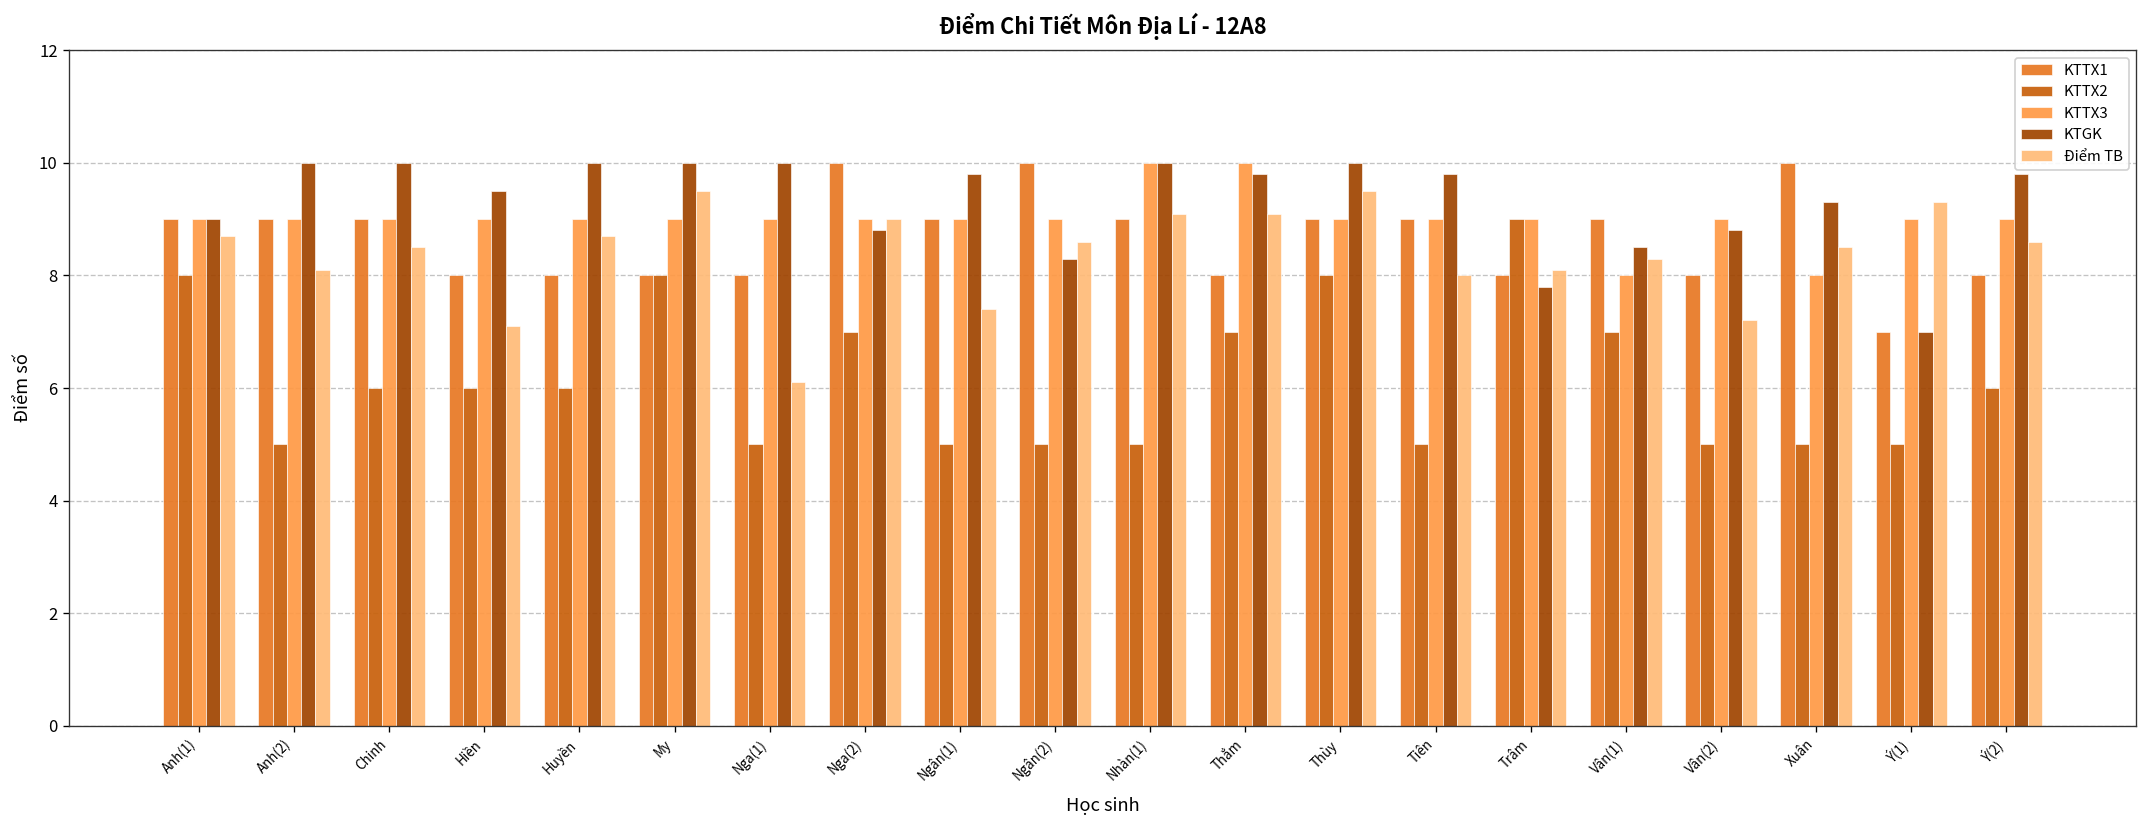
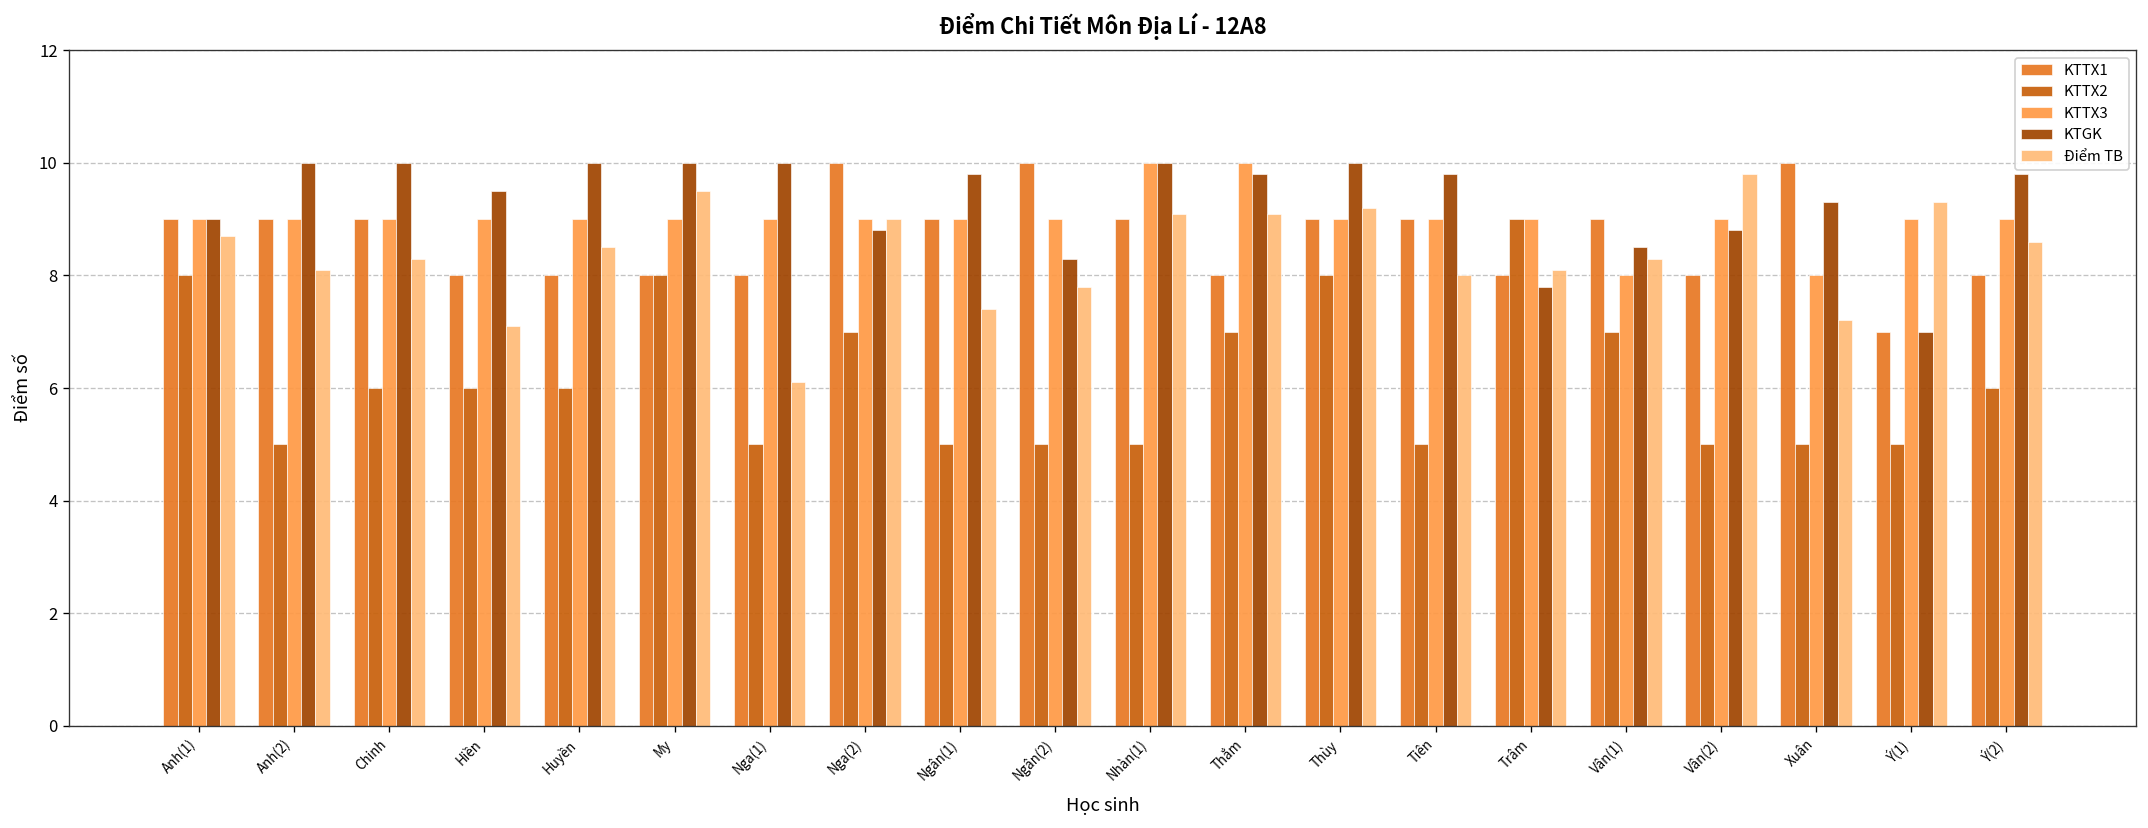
  {
    "Điểm TB": {
      "Anh(1)": 8.7,
      "Anh(2)": 8.1,
-     "Chinh": 8.5,
+     "Chinh": 8.3,
      "Hiền": 7.1,
-     "Huyền": 8.7,
+     "Huyền": 8.5,
      "My": 9.5,
      "Nga(1)": 6.1,
      "Nga(2)": 9.0,
      "Ngân(1)": 7.4,
-     "Ngân(2)": 8.6,
+     "Ngân(2)": 7.8,
      "Nhàn(1)": 9.1,
      "Thắm": 9.1,
-     "Thùy": 9.5,
+     "Thùy": 9.2,
      "Tiên": 8.0,
      "Trâm": 8.1,
      "Vân(1)": 8.3,
-     "Vân(2)": 7.2,
-     "Xuân": 8.5,
+     "Vân(2)": 9.8,
+     "Xuân": 7.2,
      "Ý(1)": 9.3,
      "Ý(2)": 8.6
    }
  }
